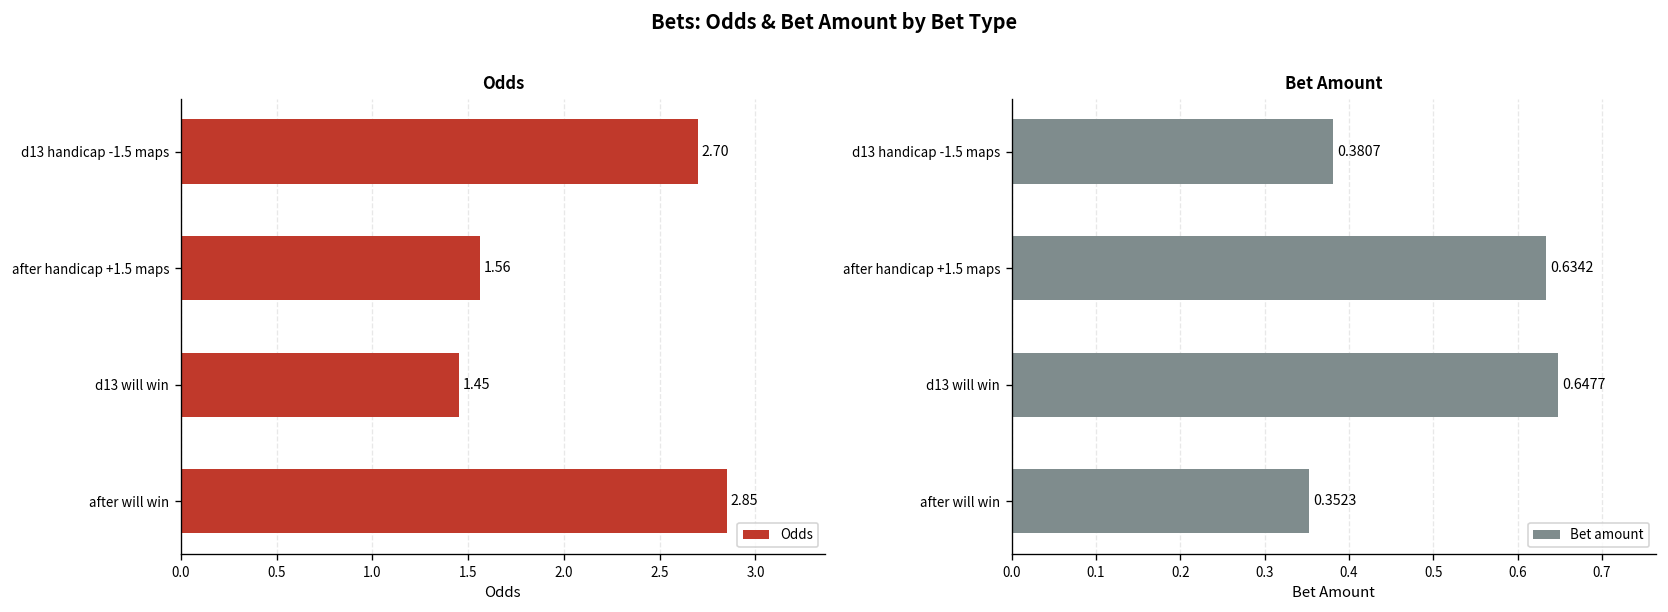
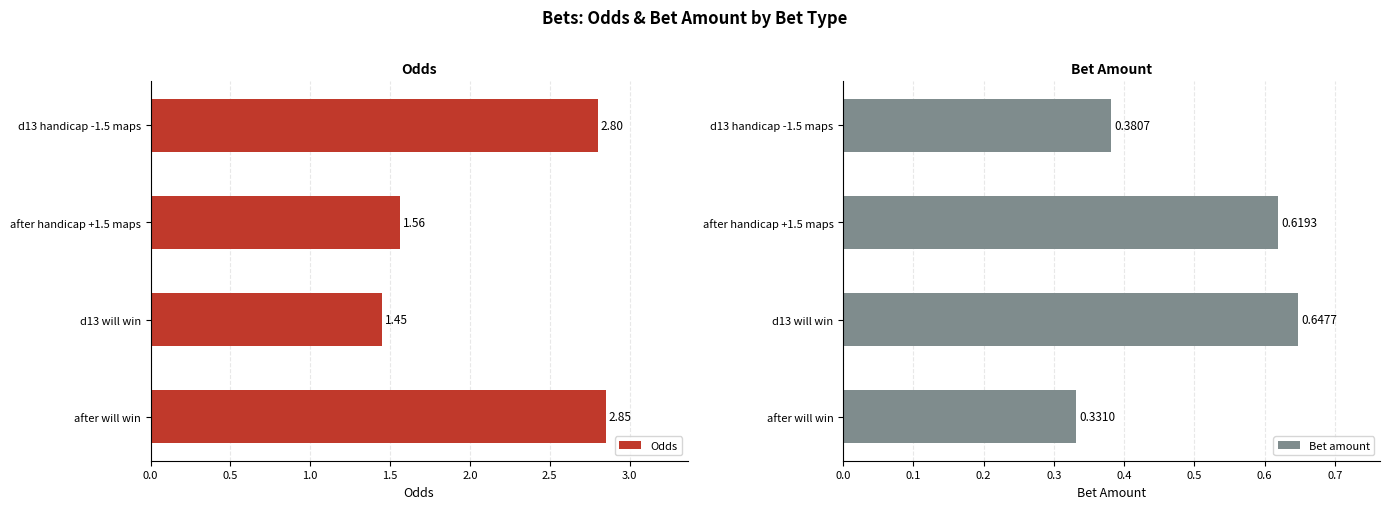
  {
    "Odds": {
-     "d13 handicap -1.5 maps": 2.70,
+     "d13 handicap -1.5 maps": 2.80,
      "after handicap +1.5 maps": 1.56,
      "d13 will win": 1.45,
      "after will win": 2.85
    },
    "Bet Amount": {
      "d13 handicap -1.5 maps": 0.3807,
-     "after handicap +1.5 maps": 0.6342,
+     "after handicap +1.5 maps": 0.6193,
      "d13 will win": 0.6477,
-     "after will win": 0.3523
+     "after will win": 0.3310
    }
  }
